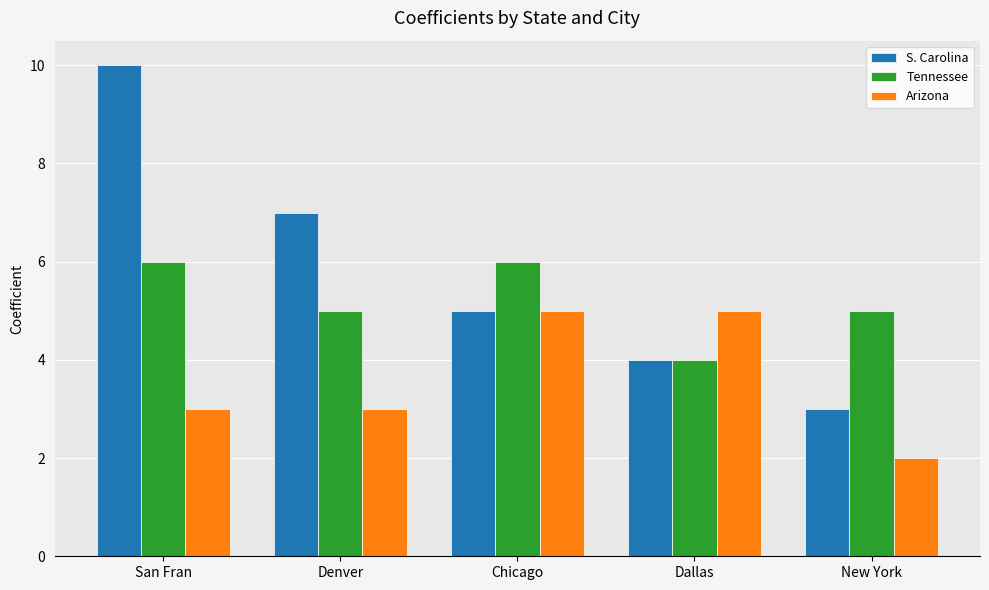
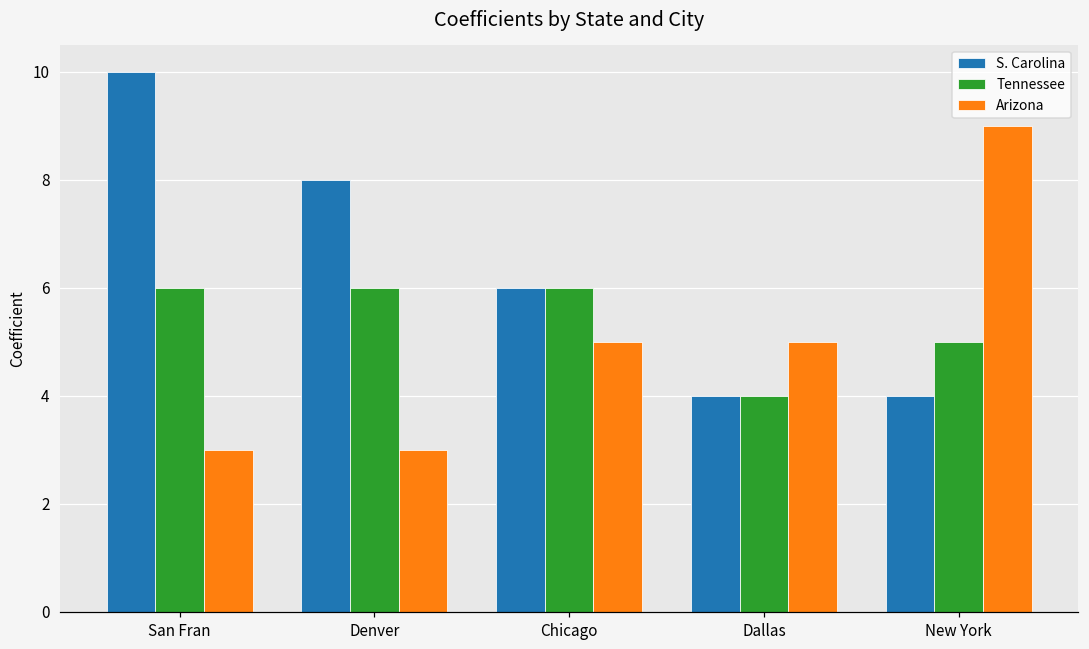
  {
    "S. Carolina": {
      "San Fran": 10,
-     "Denver": 7,
-     "Chicago": 5,
+     "Denver": 8,
+     "Chicago": 6,
      "Dallas": 4,
-     "New York": 3
+     "New York": 4
    },
    "Tennessee": {
      "San Fran": 6,
-     "Denver": 5,
+     "Denver": 6,
      "Chicago": 6,
      "Dallas": 4,
      "New York": 5
    },
    "Arizona": {
      "San Fran": 3,
      "Denver": 3,
      "Chicago": 5,
      "Dallas": 5,
-     "New York": 2
+     "New York": 9
    }
  }
